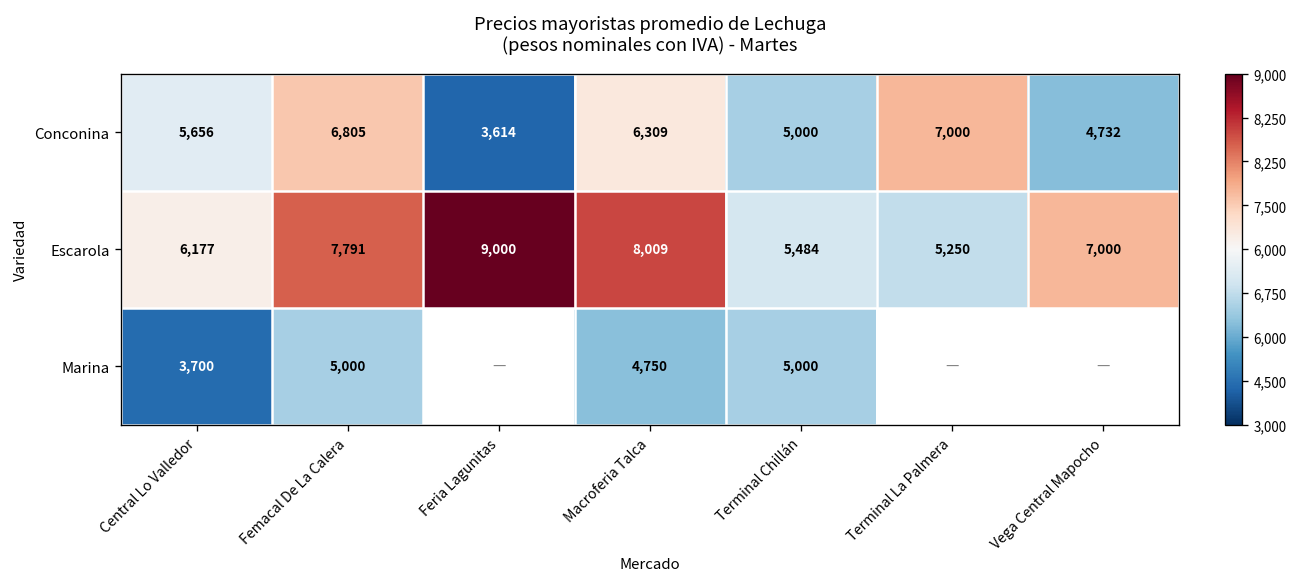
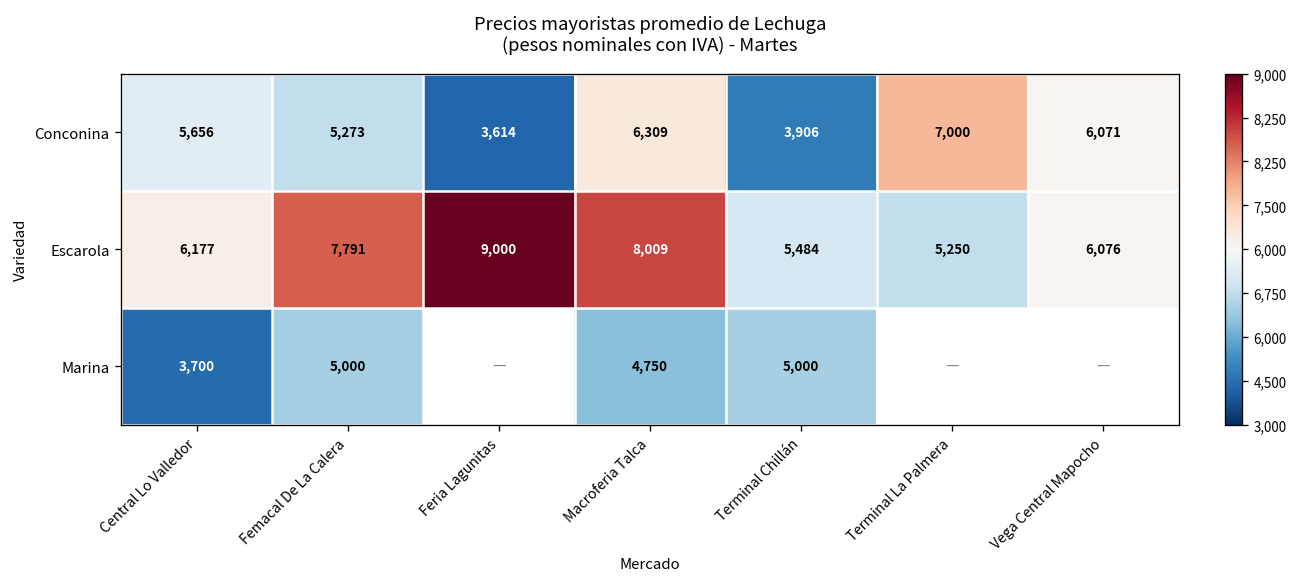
  {
    "Conconina": {
      "Central Lo Valledor": "5,656",
-     "Femacal De La Calera": "6,805",
+     "Femacal De La Calera": "5,273",
      "Feria Lagunitas": "3,614",
      "Macroferia Talca": "6,309",
-     "Terminal Chillán": "5,000",
+     "Terminal Chillán": "3,906",
      "Terminal La Palmera": "7,000",
-     "Vega Central Mapocho": "4,732"
+     "Vega Central Mapocho": "6,071"
    },
    "Escarola": {
      "Central Lo Valledor": "6,177",
      "Femacal De La Calera": "7,791",
      "Feria Lagunitas": "9,000",
      "Macroferia Talca": "8,009",
      "Terminal Chillán": "5,484",
      "Terminal La Palmera": "5,250",
-     "Vega Central Mapocho": "7,000"
+     "Vega Central Mapocho": "6,076"
    },
    "Marina": {
      "Central Lo Valledor": "3,700",
      "Femacal De La Calera": "5,000",
      "Macroferia Talca": "4,750",
      "Terminal Chillán": "5,000"
    }
  }
